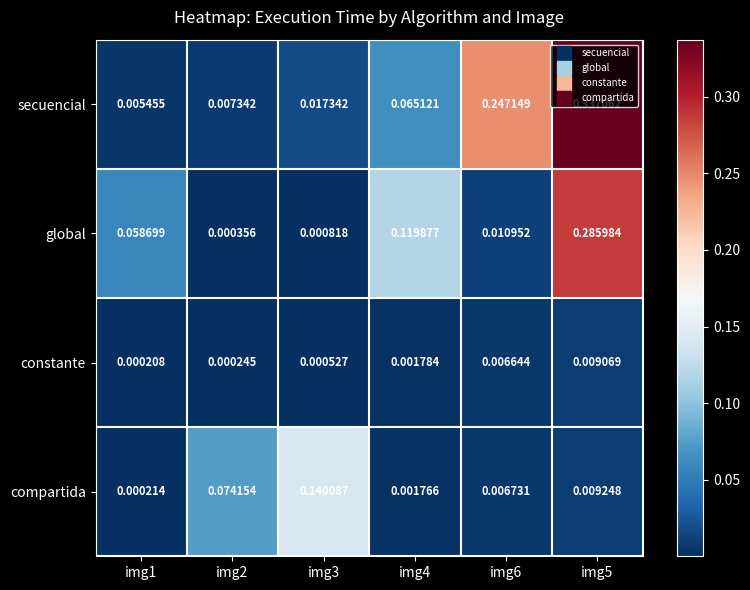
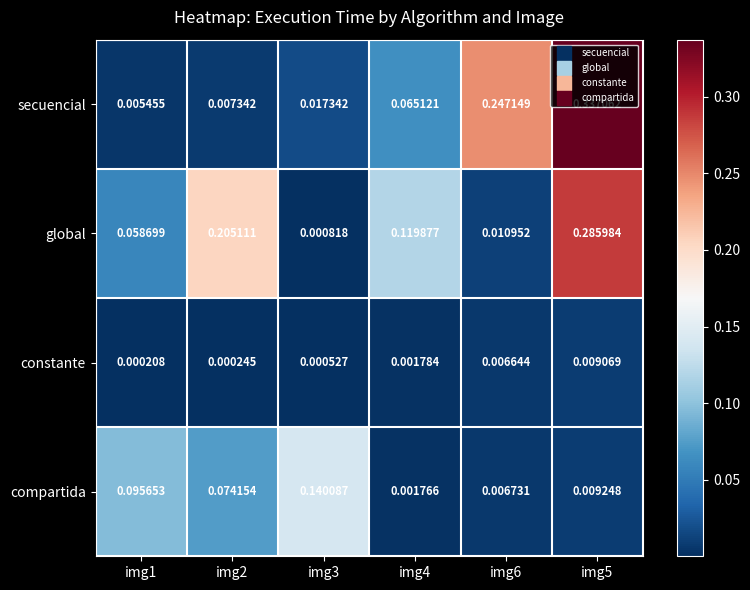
  {
    "secuencial": {
      "img1": 0.005455,
      "img2": 0.007342,
      "img3": 0.017342,
      "img4": 0.065121,
      "img6": 0.247149
    },
    "global": {
      "img1": 0.058699,
-     "img2": 0.000356,
+     "img2": 0.205111,
      "img3": 0.000818,
      "img4": 0.119877,
      "img6": 0.010952,
      "img5": 0.285984
    },
    "constante": {
      "img1": 0.000208,
      "img2": 0.000245,
      "img3": 0.000527,
      "img4": 0.001784,
      "img6": 0.006644,
      "img5": 0.009069
    },
    "compartida": {
-     "img1": 0.000214,
+     "img1": 0.095653,
      "img2": 0.074154,
      "img4": 0.001766,
      "img6": 0.006731,
      "img5": 0.009248
    }
  }
